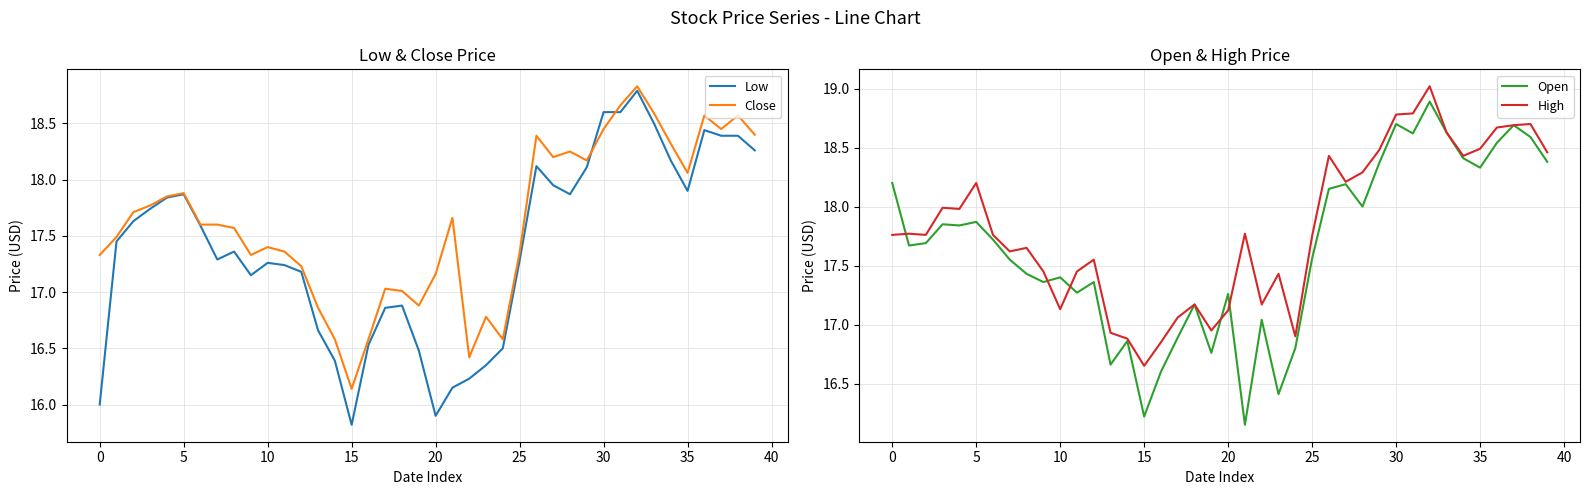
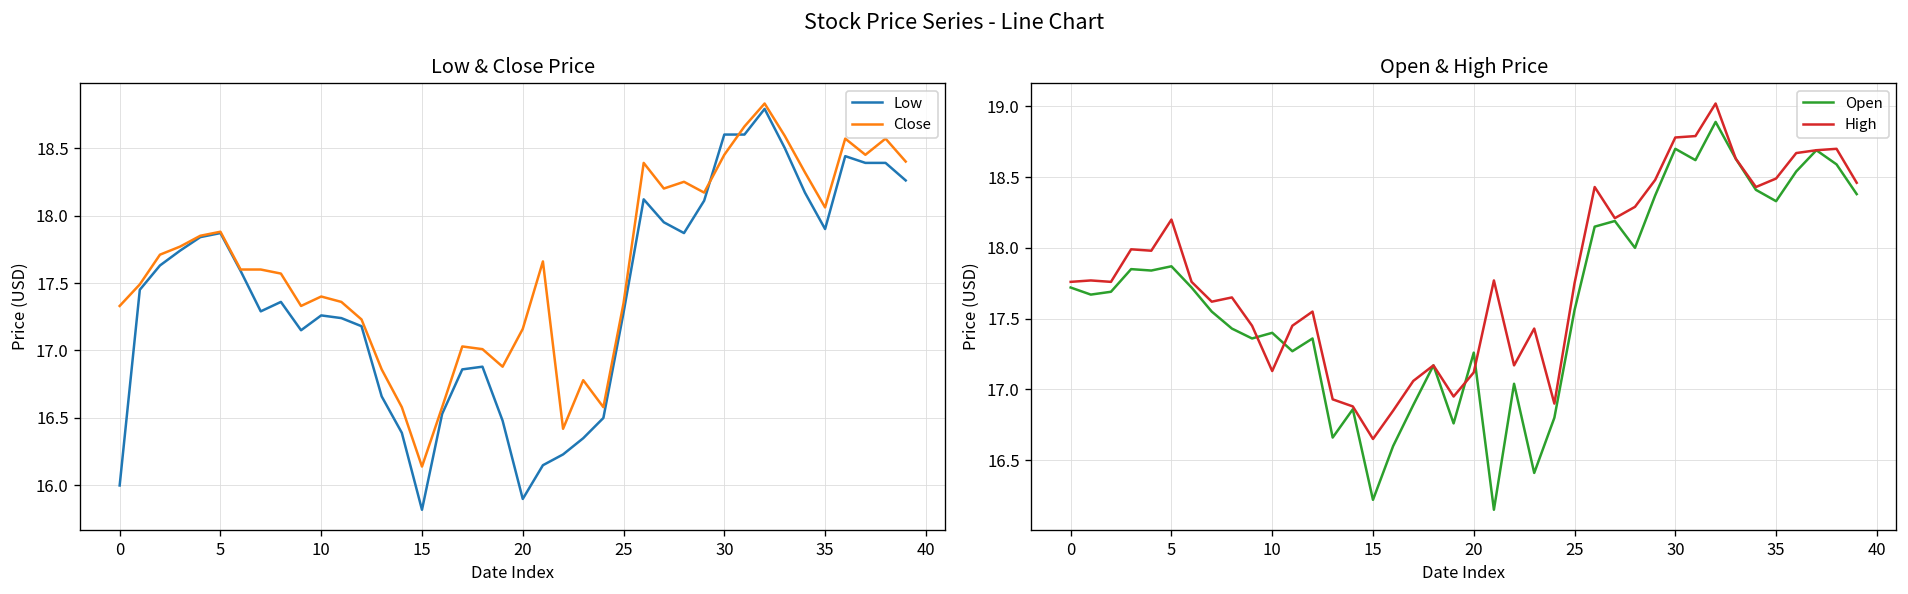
  {
    "Low & Close Price": {
      "Low": {
        "0": 16.00,
        "10": 17.26,
        "15": 15.82,
        "20": 15.90,
        "25": 17.28,
        "30": 18.60,
        "35": 17.90
      },
      "Close": {
        "0": 17.33,
        "10": 17.40,
        "15": 16.14,
        "20": 17.16,
        "25": 17.35,
        "30": 18.45,
        "35": 18.06
      }
    },
    "Open & High Price": {
      "Open": {
-       "0": 18.20,
+       "0": 17.72,
        "5": 17.87,
        "10": 17.40,
        "15": 16.22,
        "20": 17.26,
        "25": 17.56,
        "30": 18.70,
        "35": 18.33
      },
      "High": {
        "0": 17.76,
        "5": 18.20,
        "10": 17.13,
        "15": 16.65,
        "20": 17.12,
        "25": 17.75,
        "30": 18.78,
        "35": 18.49
      }
    }
  }
